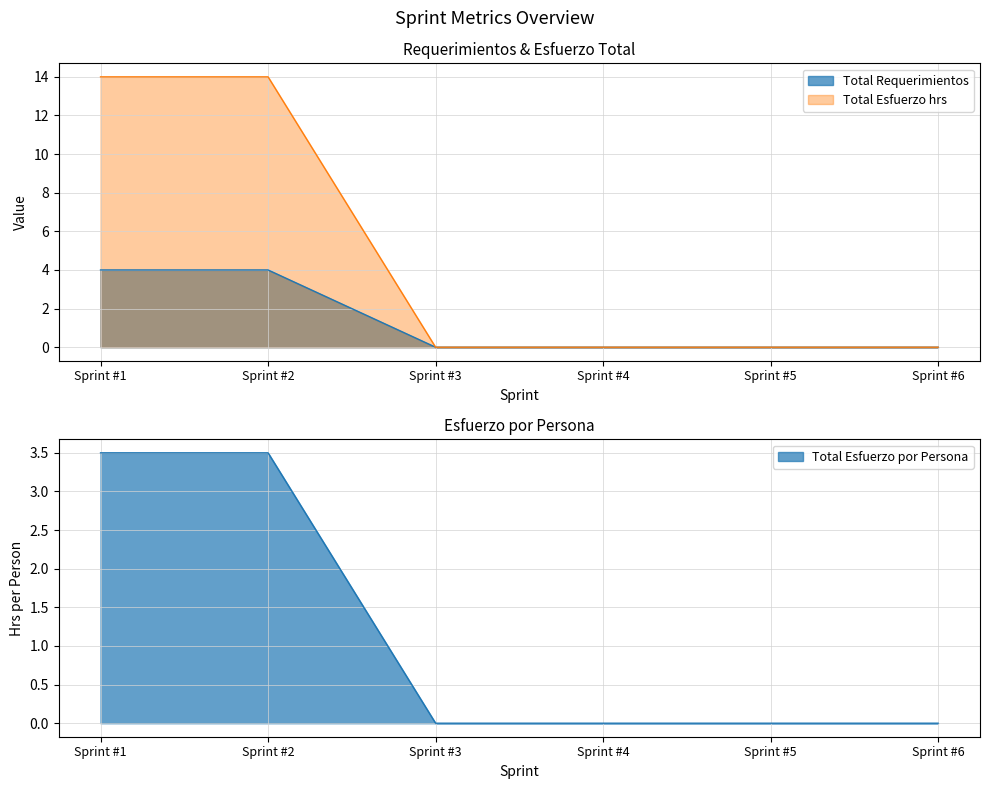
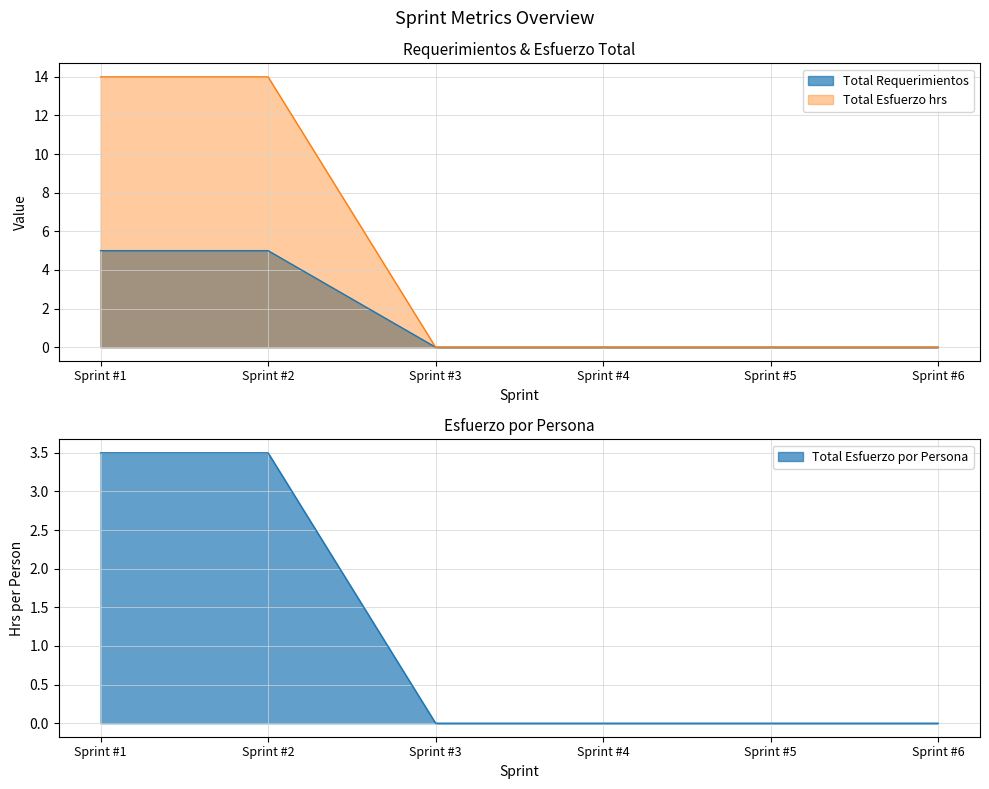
  {
    "Requerimientos & Esfuerzo Total": {
      "Total Requerimientos": {
-       "Sprint #1": 4,
-       "Sprint #2": 4
+       "Sprint #1": 5,
+       "Sprint #2": 5
      },
      "Total Esfuerzo hrs": {
        "Sprint #1": 14,
        "Sprint #2": 14
      }
    },
    "Esfuerzo por Persona": {
      "Sprint #1": 3.5,
      "Sprint #2": 3.5,
      "Sprint #3": 0.0,
      "Sprint #4": 0.0,
      "Sprint #5": 0.0,
      "Sprint #6": 0.0
    }
  }
